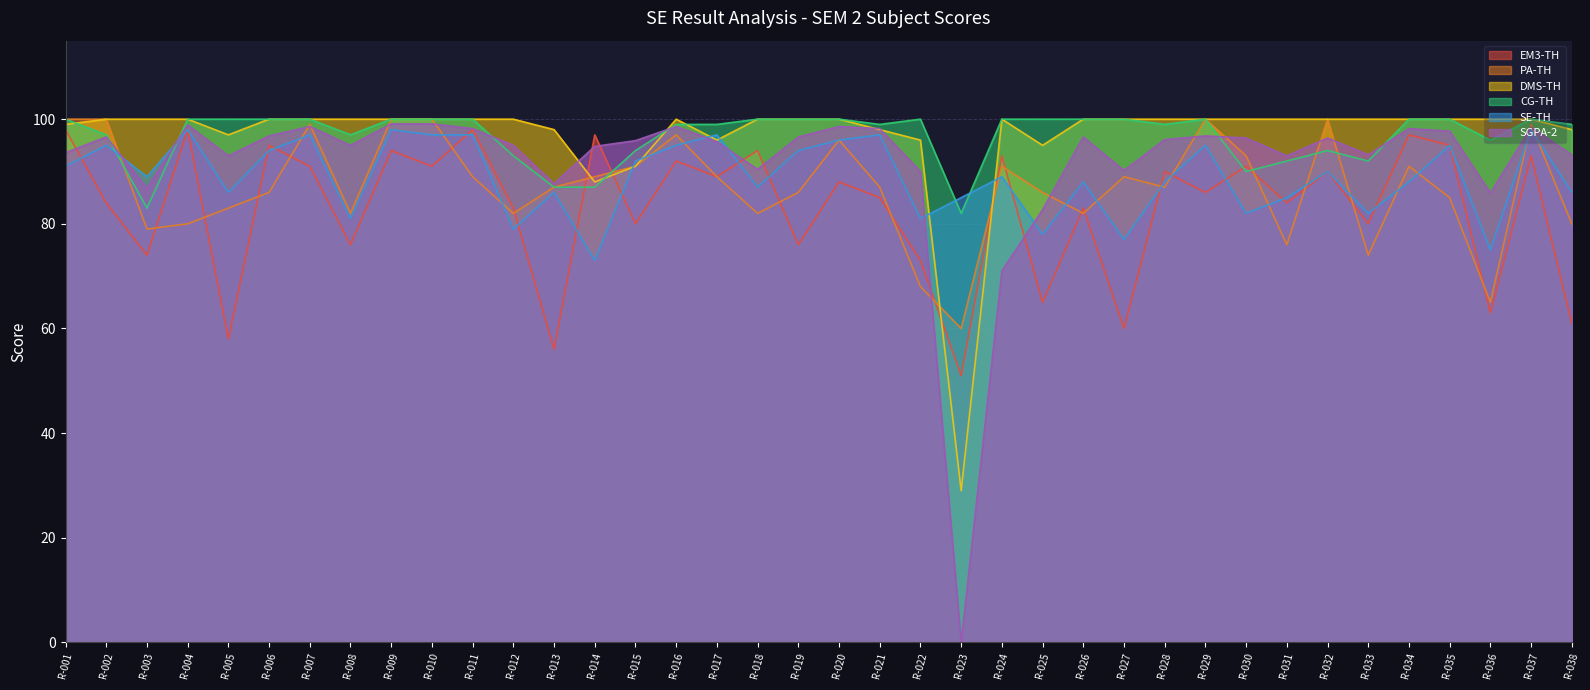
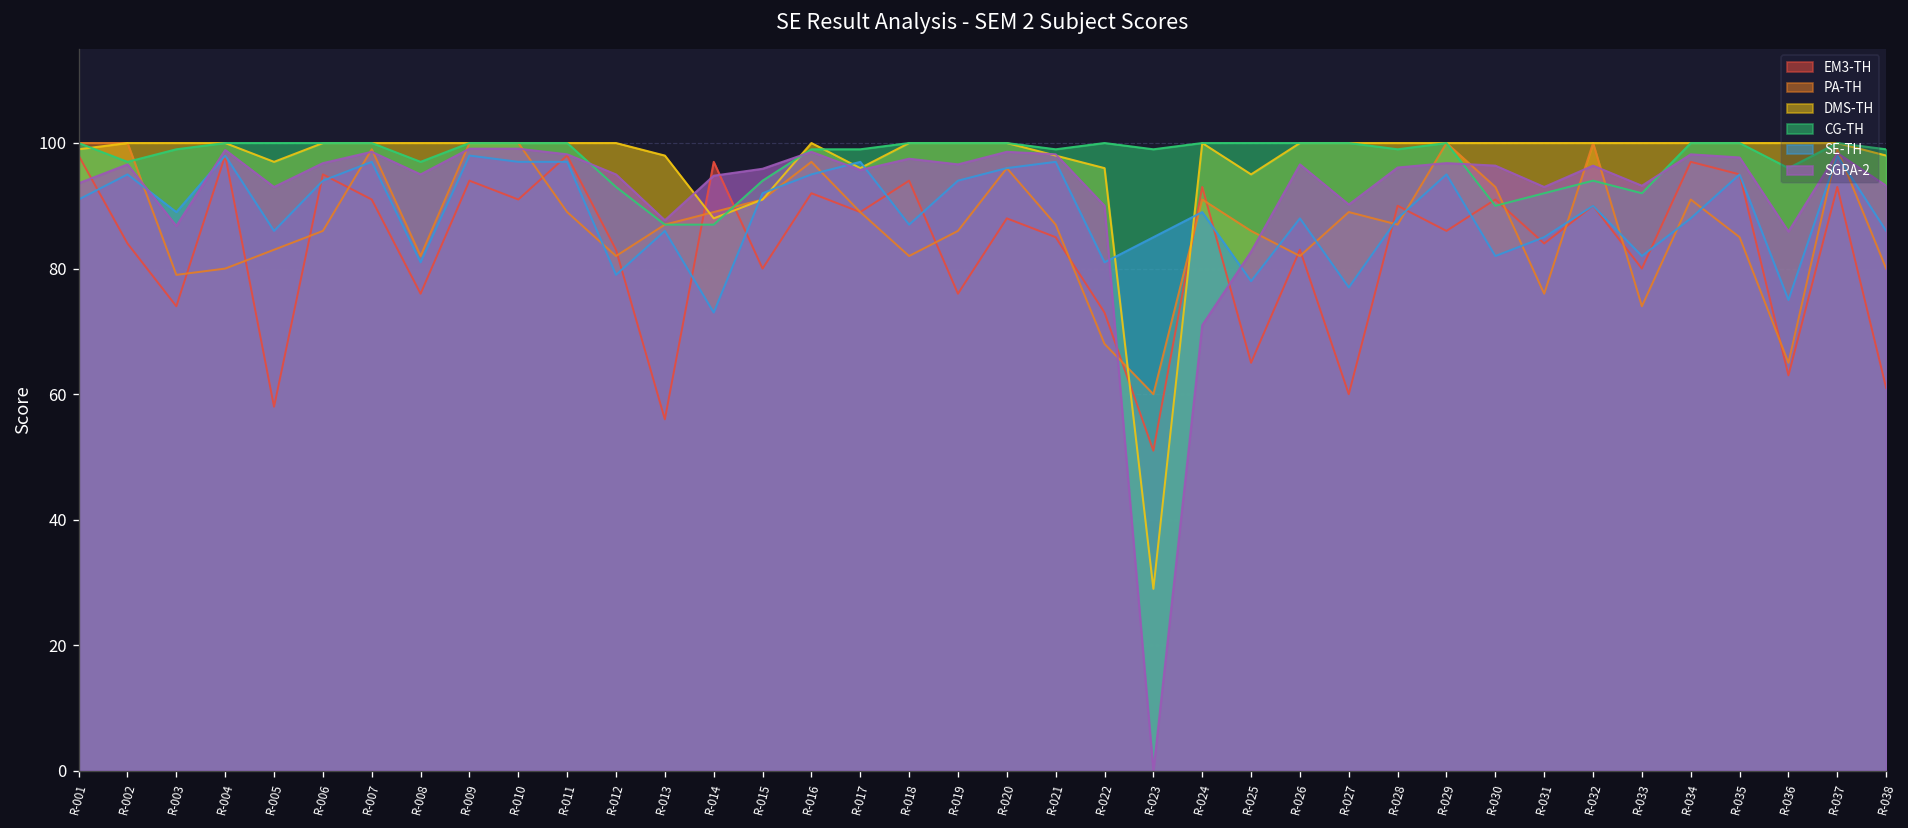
  {
    "DMS-TH": {
      "R-001": 99,
      "R-003": 100,
      "R-005": 97,
      "R-008": 100,
      "R-012": 100,
      "R-013": 98,
      "R-014": 88,
      "R-016": 100,
      "R-022": 96,
      "R-023": 29,
      "R-025": 95,
      "R-028": 100,
      "R-030": 100,
      "R-031": 100,
      "R-033": 100,
      "R-038": 98
    },
    "CG-TH": {
-     "R-003": 83,
+     "R-003": 99,
      "R-005": 100,
      "R-008": 97,
      "R-012": 93,
      "R-014": 87,
      "R-015": 94,
      "R-017": 99,
      "R-021": 99,
      "R-022": 100,
-     "R-023": 82,
+     "R-023": 99,
      "R-025": 100,
      "R-028": 99,
      "R-030": 90,
      "R-031": 92,
      "R-032": 94,
      "R-033": 92,
      "R-038": 99
    },
    "SE-TH": {
      "R-001": 91,
      "R-002": 95,
      "R-003": 89,
      "R-005": 86,
      "R-006": 94,
      "R-007": 97,
      "R-008": 81,
      "R-009": 98,
      "R-010": 97,
      "R-011": 97,
      "R-012": 79,
      "R-013": 86,
      "R-014": 73,
      "R-015": 92,
      "R-016": 95,
      "R-017": 97,
      "R-018": 87,
      "R-019": 94,
      "R-021": 97,
      "R-022": 81,
      "R-023": 85,
      "R-024": 89,
      "R-025": 78,
      "R-026": 88,
      "R-027": 77,
      "R-028": 88,
      "R-029": 95,
      "R-030": 82,
      "R-031": 85,
      "R-033": 82,
      "R-034": 88,
      "R-036": 75,
      "R-038": 86
    },
    "SGPA-2": {
      "R-001": 94,
      "R-003": 87,
      "R-004": 99,
      "R-005": 93,
      "R-006": 97,
      "R-008": 95,
      "R-009": 99,
      "R-010": 99,
      "R-012": 95,
      "R-013": 88,
      "R-014": 95,
      "R-015": 96,
-     "R-018": 90,
+     "R-018": 98,
      "R-019": 97,
      "R-020": 99,
      "R-022": 90,
      "R-023": 0,
      "R-024": 71,
      "R-025": 83,
      "R-026": 97,
      "R-027": 90,
      "R-028": 96,
      "R-029": 97,
      "R-030": 96,
      "R-031": 93,
      "R-032": 96,
      "R-033": 93,
      "R-034": 98,
      "R-035": 98,
      "R-036": 86,
      "R-038": 93
    }
  }
